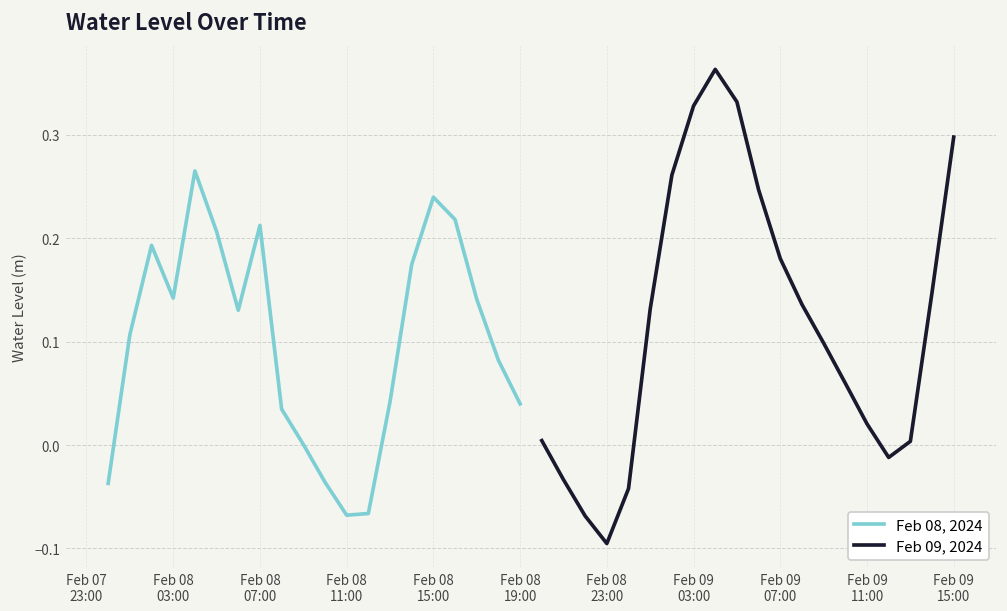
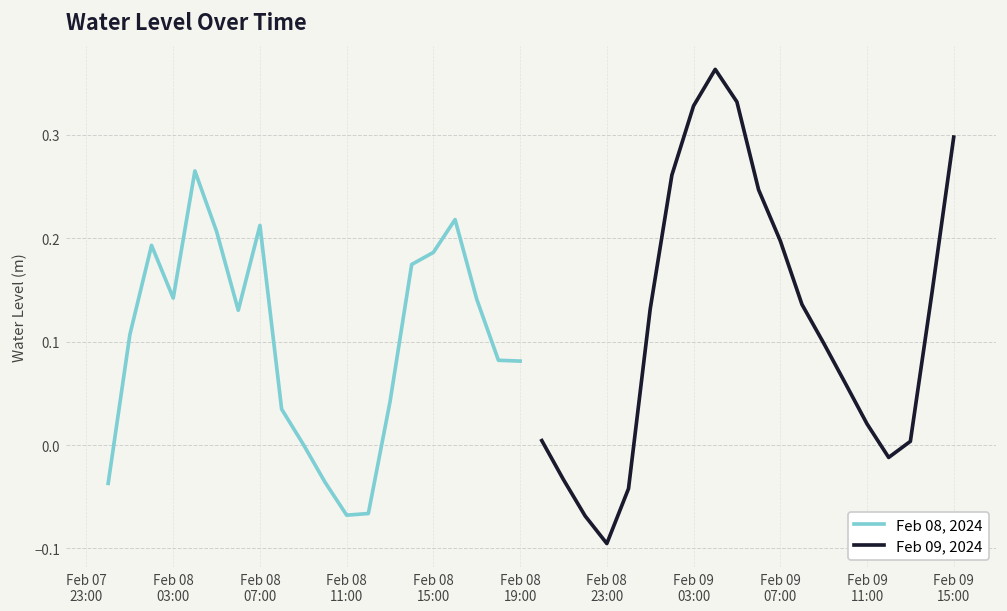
  {
    "Feb 08, 2024": {
      "Feb 08 03:00": 0.14,
      "Feb 08 07:00": 0.21,
      "Feb 08 11:00": -0.07,
-     "Feb 08 15:00": 0.24,
-     "Feb 08 19:00": 0.04
+     "Feb 08 15:00": 0.19,
+     "Feb 08 19:00": 0.08
    },
    "Feb 09, 2024": {
      "Feb 08 23:00": -0.10,
      "Feb 09 03:00": 0.33,
-     "Feb 09 07:00": 0.18,
+     "Feb 09 07:00": 0.20,
      "Feb 09 11:00": 0.02,
      "Feb 09 15:00": 0.30
    }
  }
